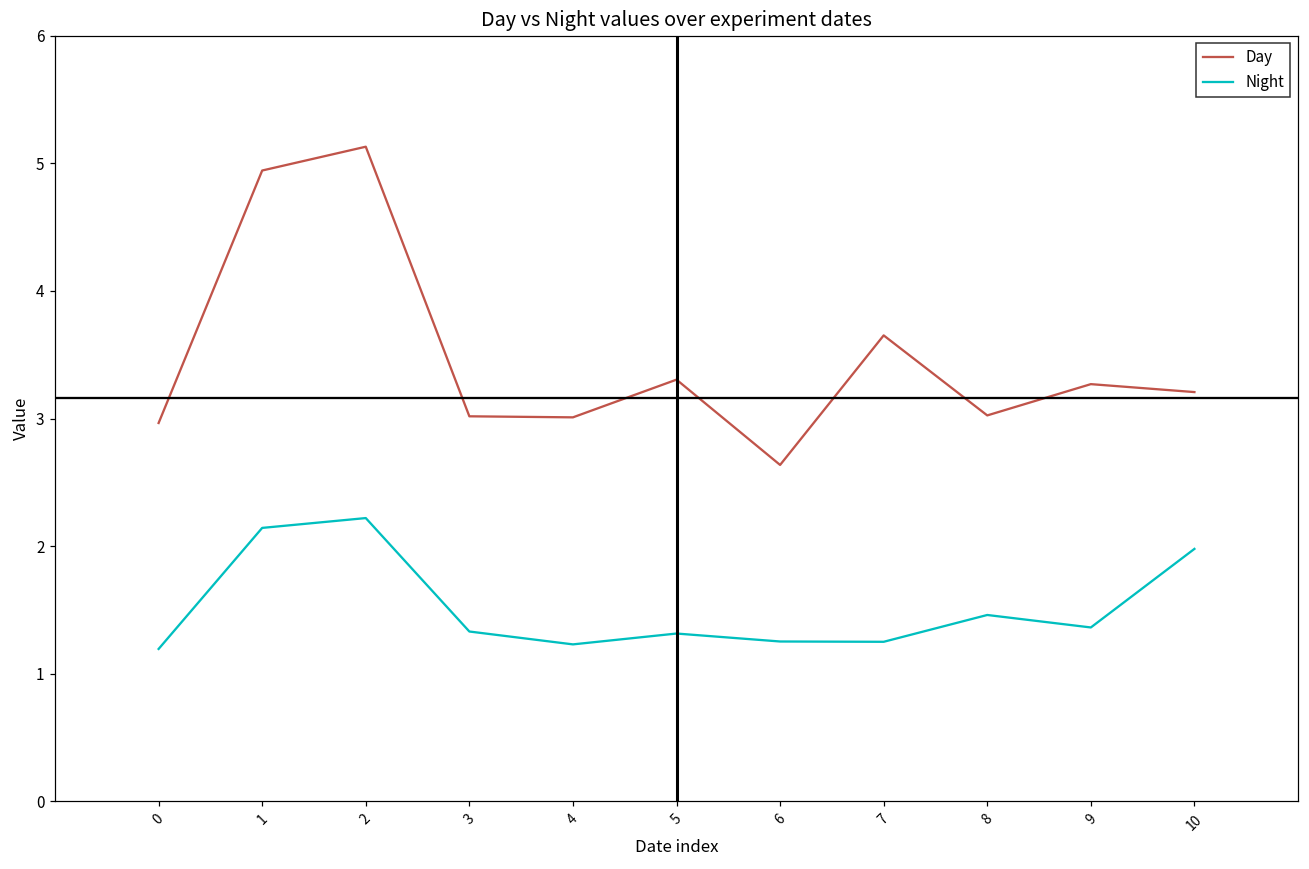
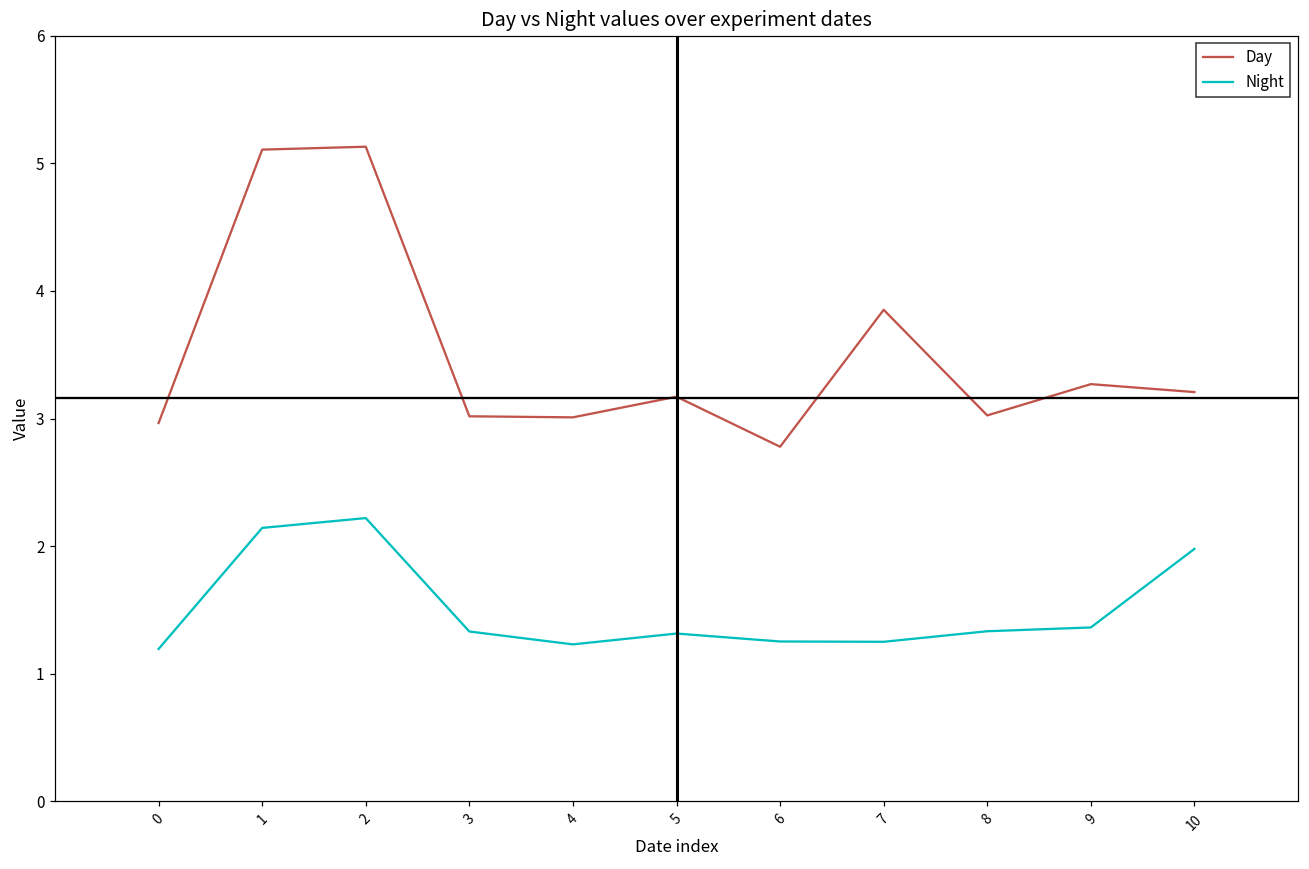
  {
    "Day": {
      "0": 2.96,
-     "1": 4.94,
+     "1": 5.11,
      "2": 5.13,
      "3": 3.02,
      "4": 3.01,
-     "5": 3.30,
-     "6": 2.64,
-     "7": 3.65,
+     "5": 3.17,
+     "6": 2.78,
+     "7": 3.85,
      "8": 3.02,
      "9": 3.27,
      "10": 3.21
    },
    "Night": {
      "0": 1.19,
      "1": 2.14,
      "2": 2.22,
      "3": 1.33,
      "4": 1.23,
      "5": 1.32,
      "6": 1.25,
      "7": 1.25,
-     "8": 1.46,
+     "8": 1.33,
      "9": 1.36,
      "10": 1.98
    }
  }
